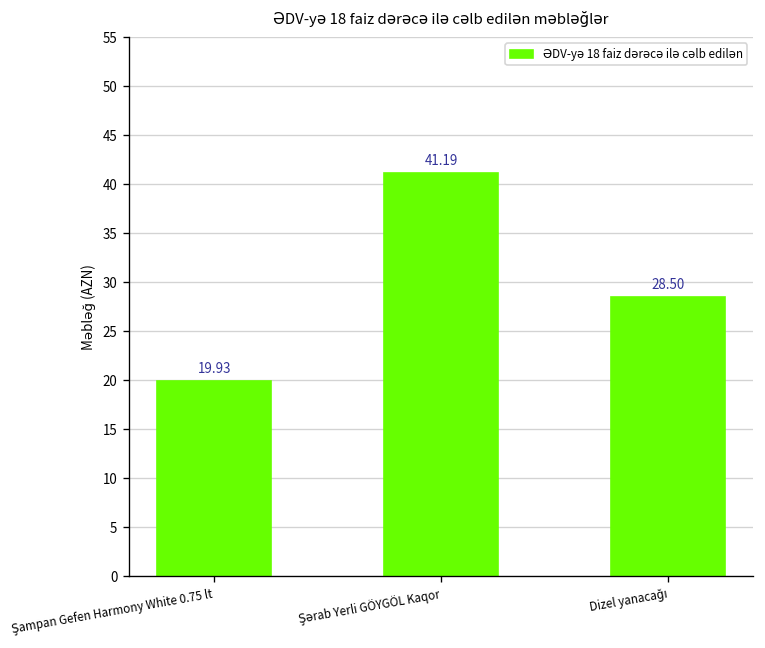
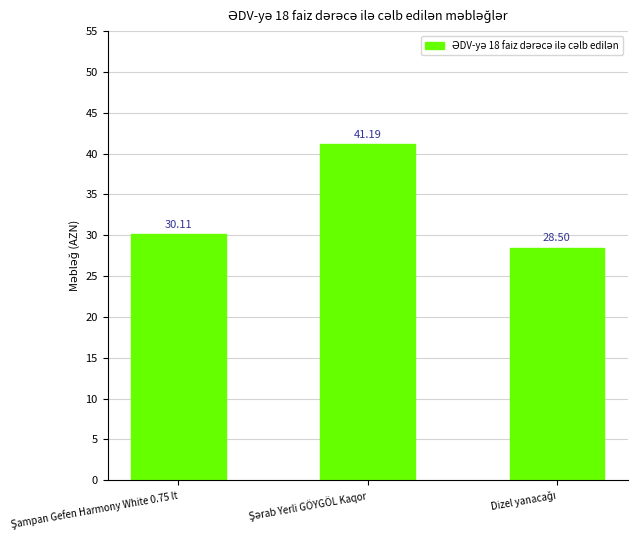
  {
-   "Şampan Gefen Harmony White 0.75 lt": 19.93,
+   "Şampan Gefen Harmony White 0.75 lt": 30.11,
    "Şərab Yerli GÖYGÖL Kaqor": 41.19,
    "Dizel yanacağı": 28.50
  }
